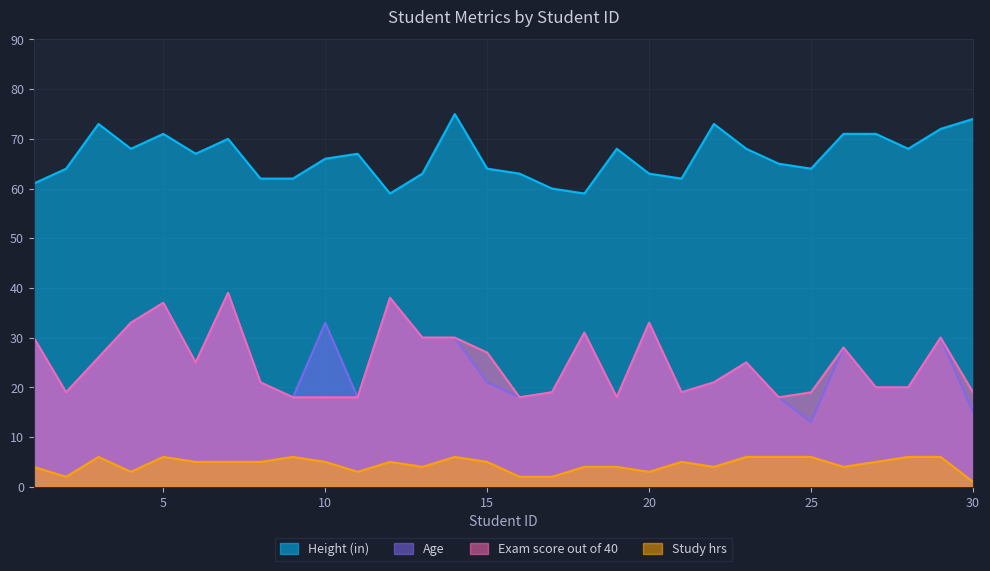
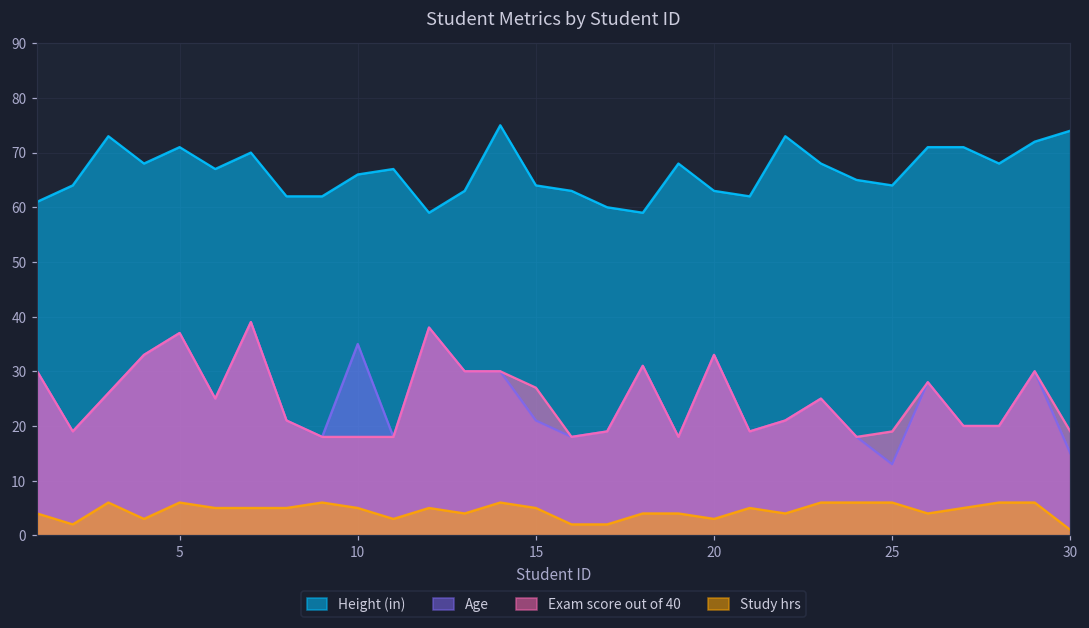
  {
    "Height (in)": {
      "5": 71,
      "10": 66,
      "15": 64,
      "20": 63,
      "25": 64,
      "30": 74
    },
    "Age": {
-     "10": 33,
+     "10": 35,
      "15": 21,
      "25": 13,
      "30": 15
    },
    "Exam score out of 40": {
      "10": 18,
      "15": 27,
      "25": 19,
      "30": 19
    },
    "Study hrs": {
      "5": 6,
      "10": 5,
      "15": 5,
      "20": 3,
      "25": 6,
      "30": 1
    }
  }
